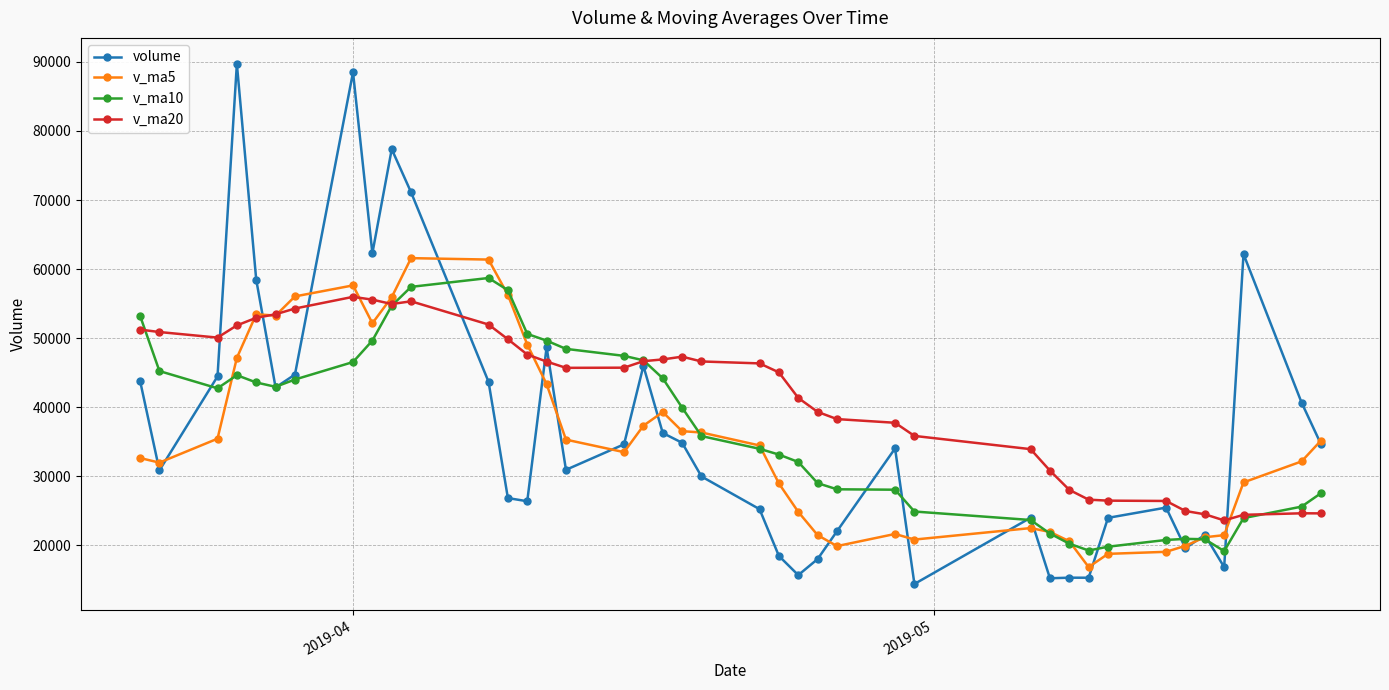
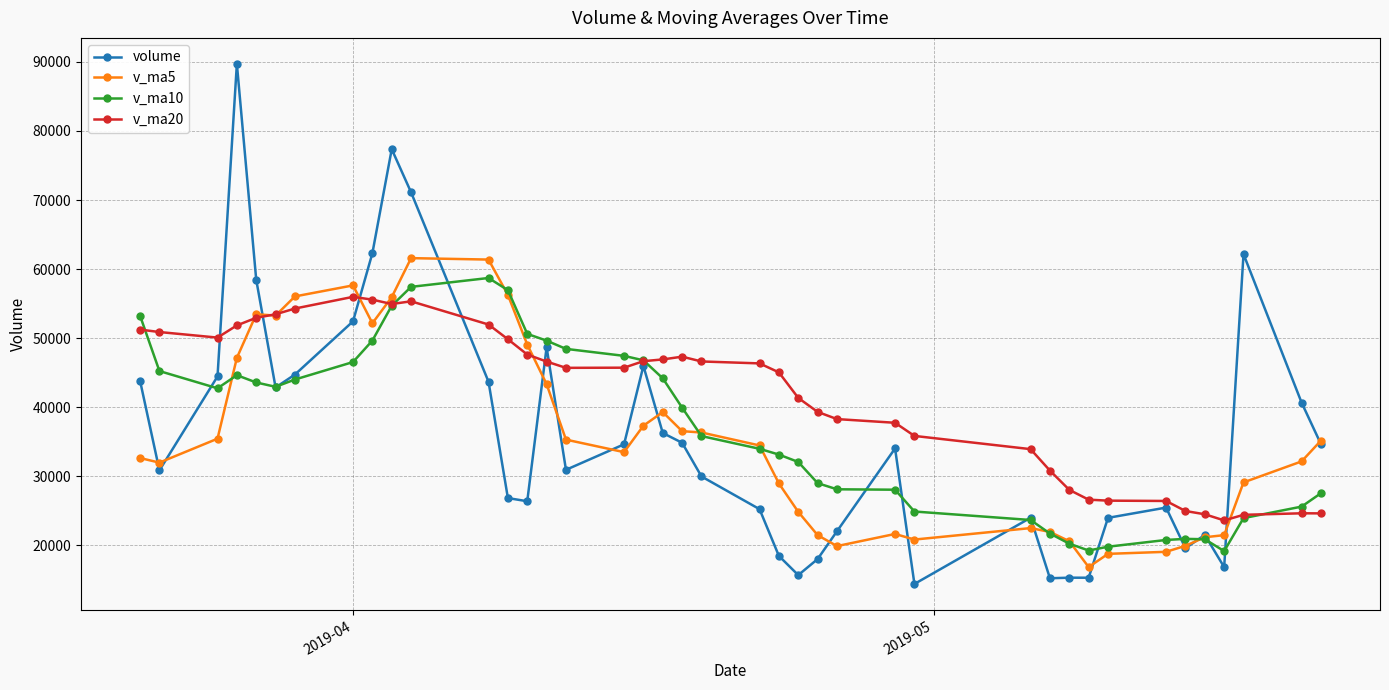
  {
    "volume": {
-     "2019-04": 88000
+     "2019-04": 52000
    },
    "v_ma5": {
      "2019-04": 58000
    },
    "v_ma10": {
      "2019-04": 47000
    },
    "v_ma20": {
      "2019-04": 56000
    }
  }
